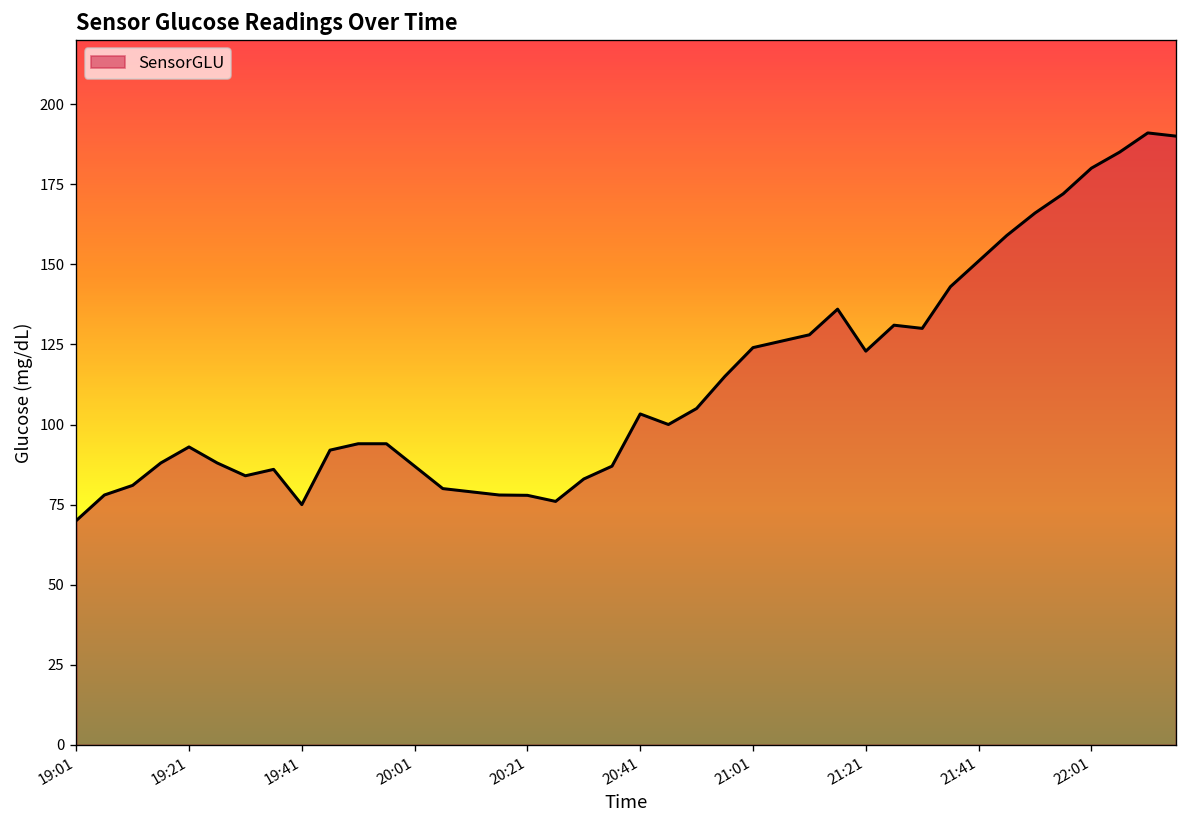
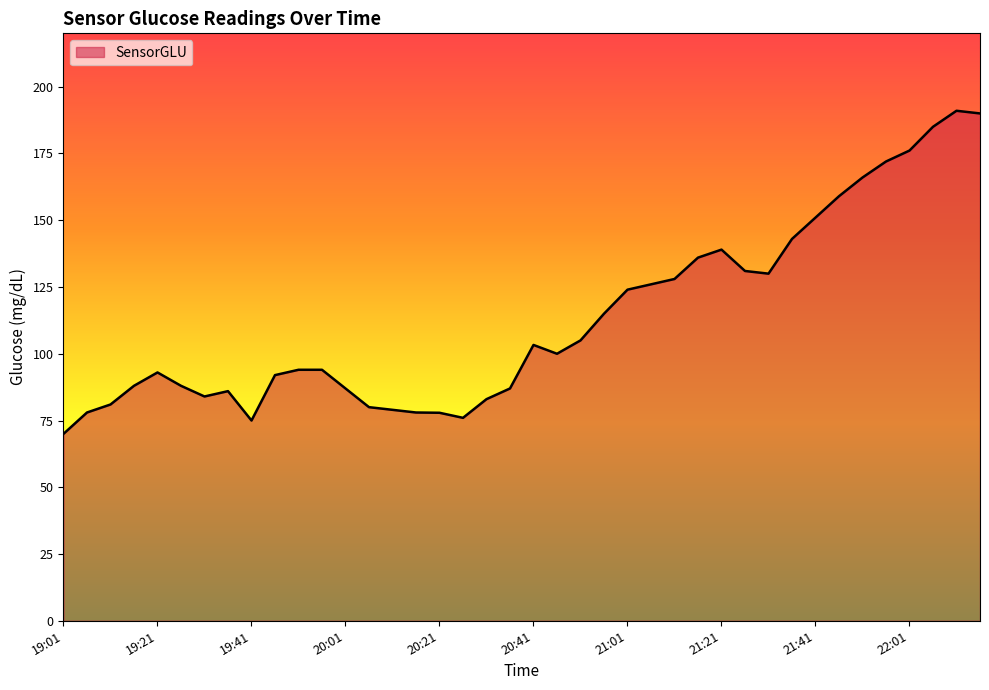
  {
    "19:01": 70,
    "19:21": 93,
    "19:41": 75,
    "20:01": 87,
    "20:21": 78,
    "20:41": 103,
    "21:01": 124,
-   "21:21": 123,
+   "21:21": 139,
    "21:41": 151,
-   "22:01": 180
+   "22:01": 176
  }
